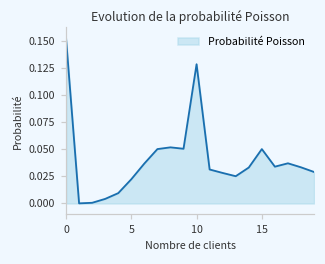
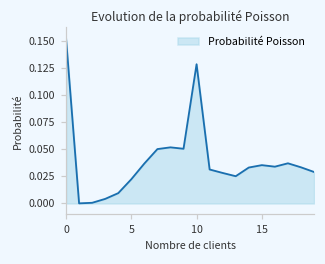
  {
    "0": 0.15,
    "5": 0.02,
    "10": 0.13,
-   "15": 0.05
+   "15": 0.04
  }
